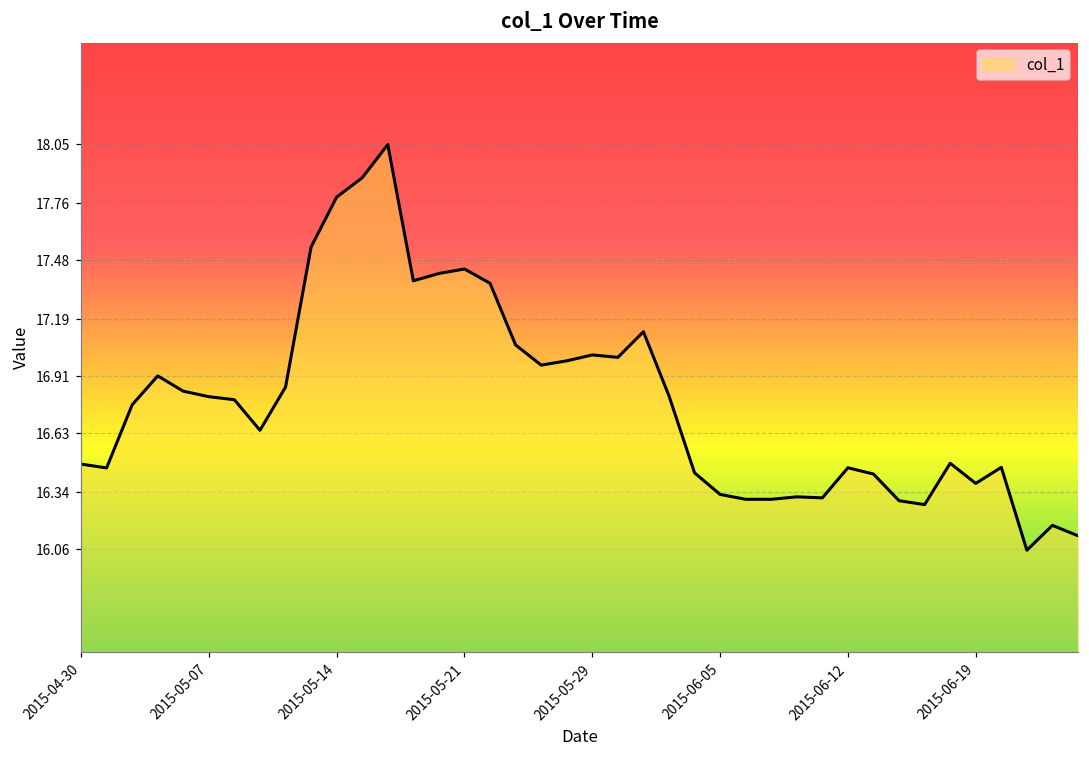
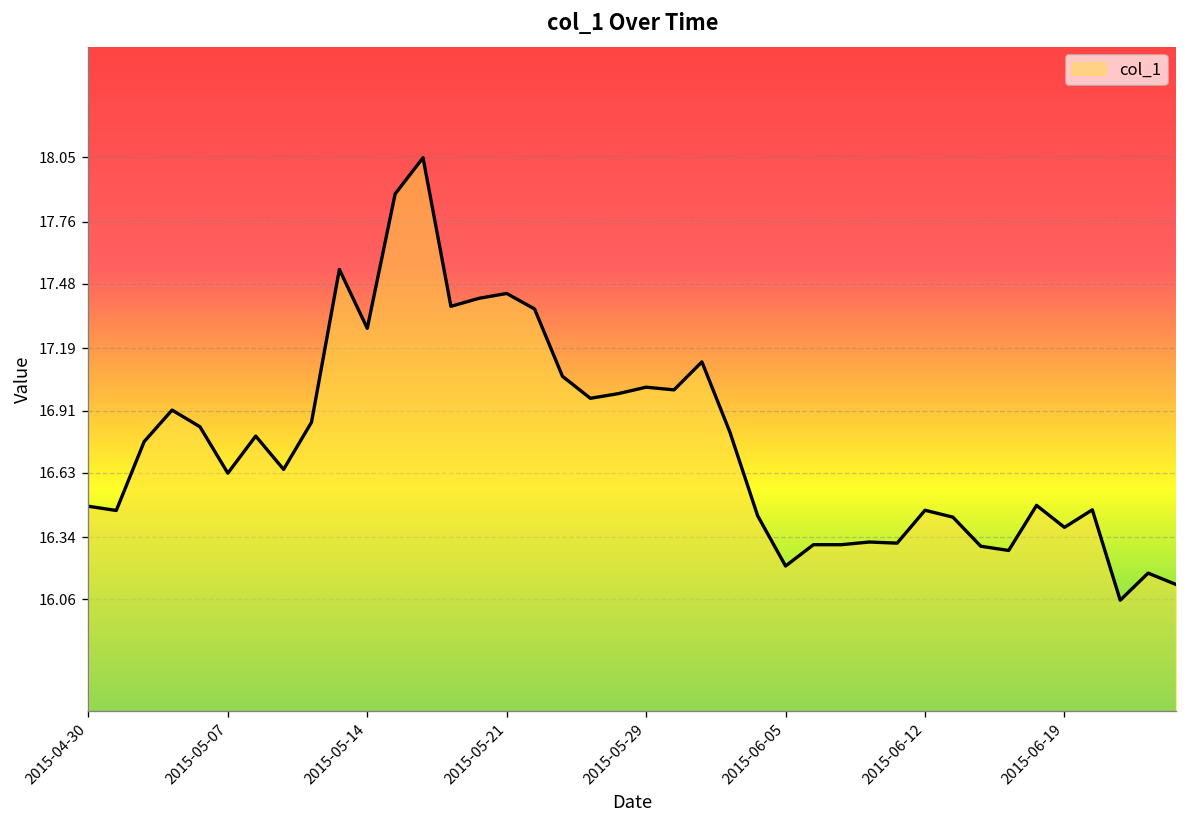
  {
    "2015-04-30": 16.48,
-   "2015-05-07": 16.81,
-   "2015-05-14": 17.79,
+   "2015-05-07": 16.63,
+   "2015-05-14": 17.28,
    "2015-05-21": 17.44,
    "2015-05-29": 17.02,
-   "2015-06-05": 16.33,
+   "2015-06-05": 16.21,
    "2015-06-12": 16.46,
    "2015-06-19": 16.38
  }
